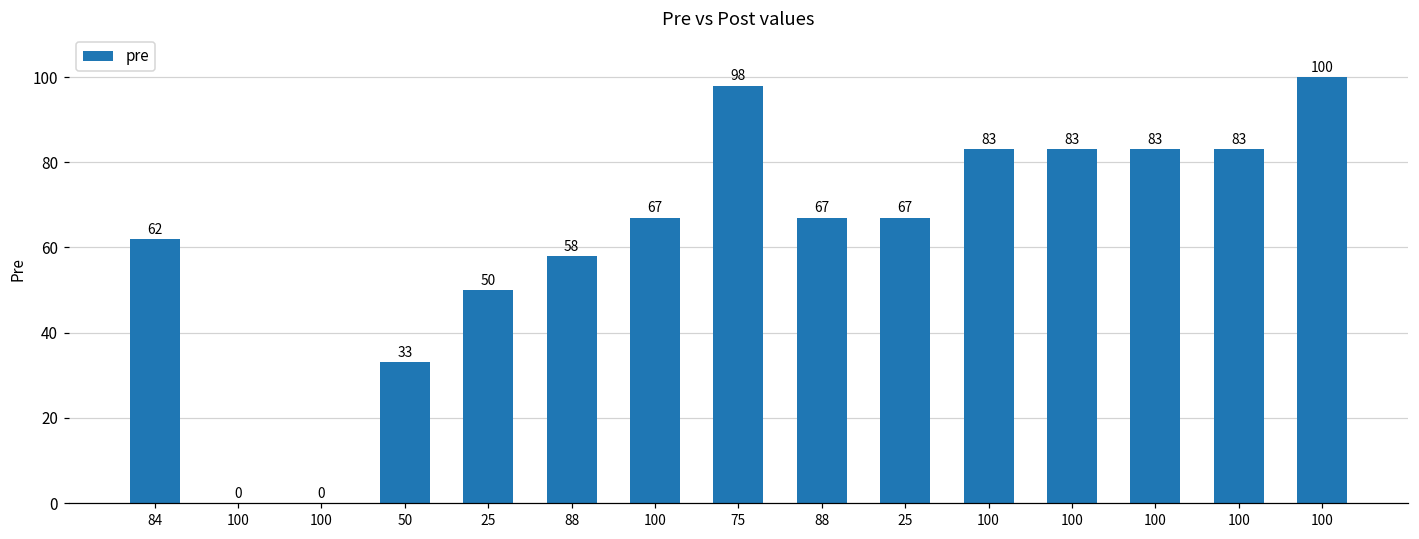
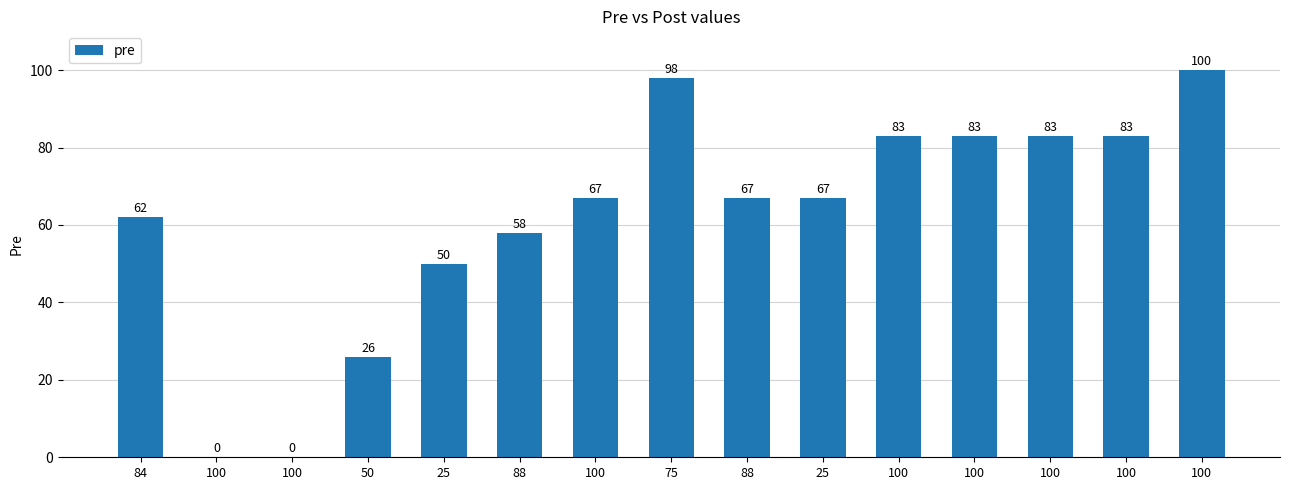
  {
    "84": 62,
-   "50": 33,
+   "50": 26,
    "75": 98
  }
